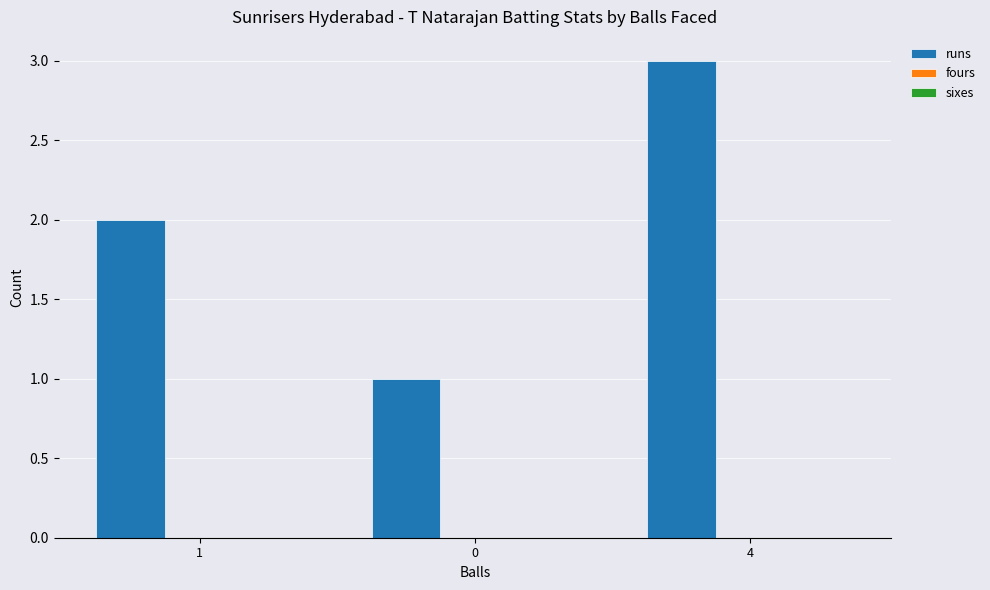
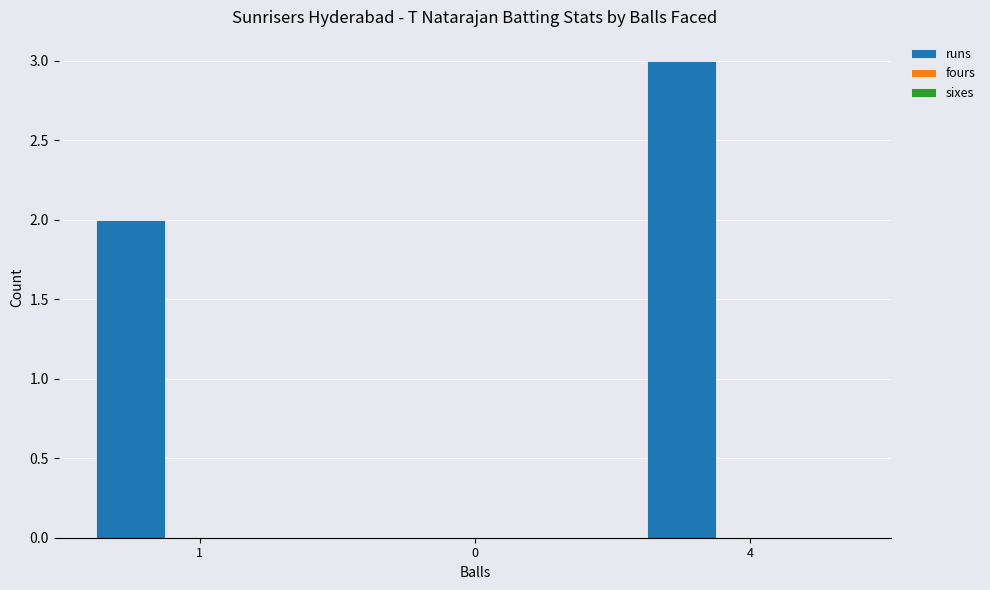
  {
    "runs": {
      "1": 2,
-     "0": 1,
+     "0": 0,
      "4": 3
    },
    "fours": {
      "1": 0,
      "0": 0,
      "4": 0
    },
    "sixes": {
      "1": 0,
      "0": 0,
      "4": 0
    }
  }
